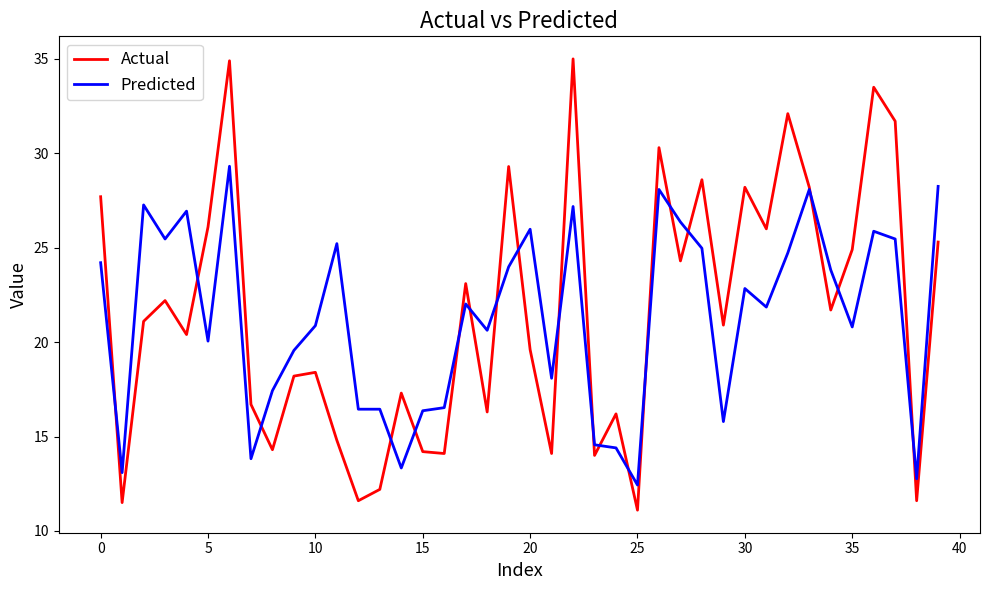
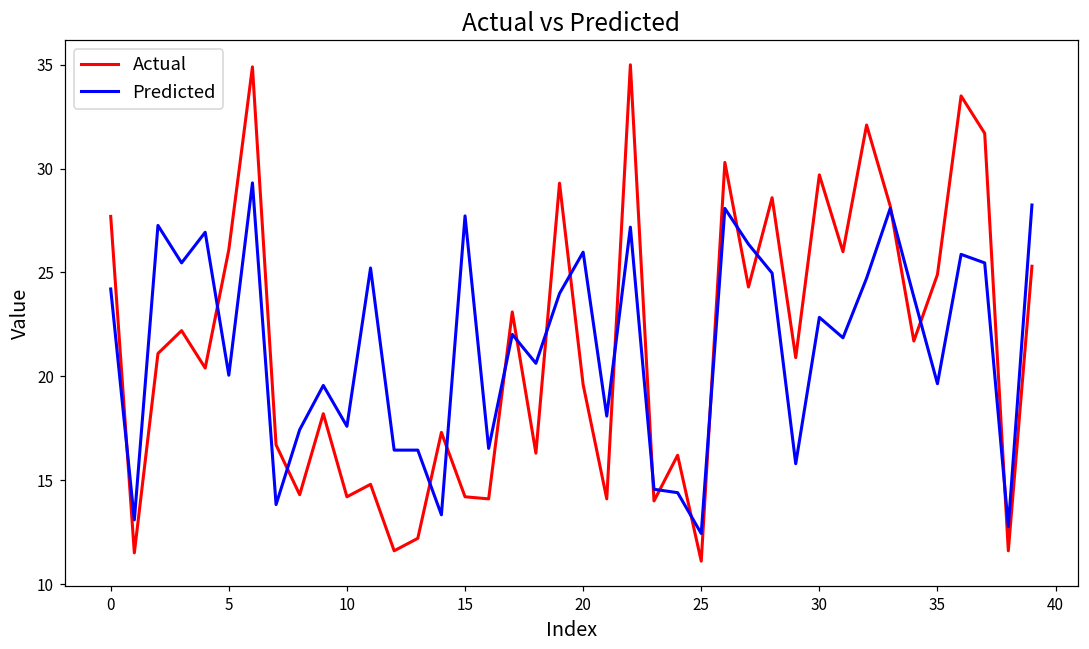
  {
    "Actual": {
      "0": 27.7,
      "5": 26.1,
-     "10": 18.4,
+     "10": 14.2,
      "15": 14.2,
      "20": 19.6,
      "25": 11.1,
-     "30": 28.2,
+     "30": 29.7,
      "35": 24.9
    },
    "Predicted": {
      "0": 24.2,
      "5": 20.1,
-     "10": 20.9,
-     "15": 16.4,
+     "10": 17.6,
+     "15": 27.7,
      "20": 26.0,
      "25": 12.4,
      "30": 22.8,
-     "35": 20.8
+     "35": 19.6
    }
  }
